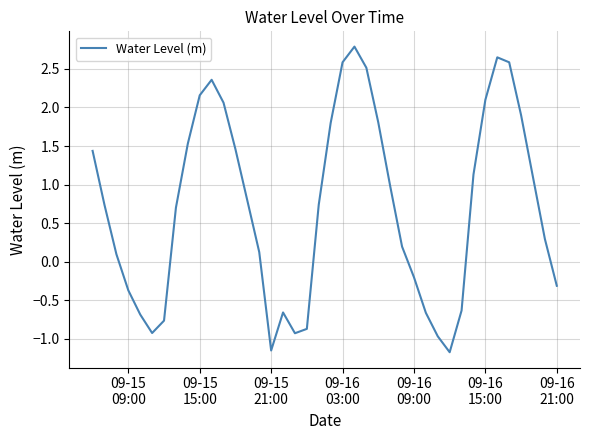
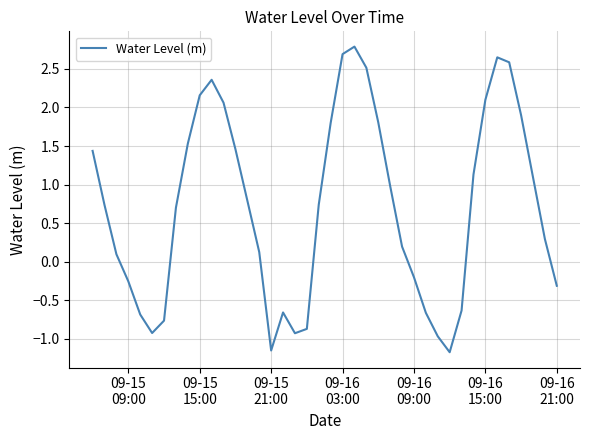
  {
-   "09-15 09:00": -0.4,
+   "09-15 09:00": -0.3,
    "09-15 15:00": 2.2,
    "09-15 21:00": -1.2,
-   "09-16 03:00": 2.6,
+   "09-16 03:00": 2.7,
    "09-16 09:00": -0.2,
    "09-16 15:00": 2.1,
    "09-16 21:00": -0.3
  }
